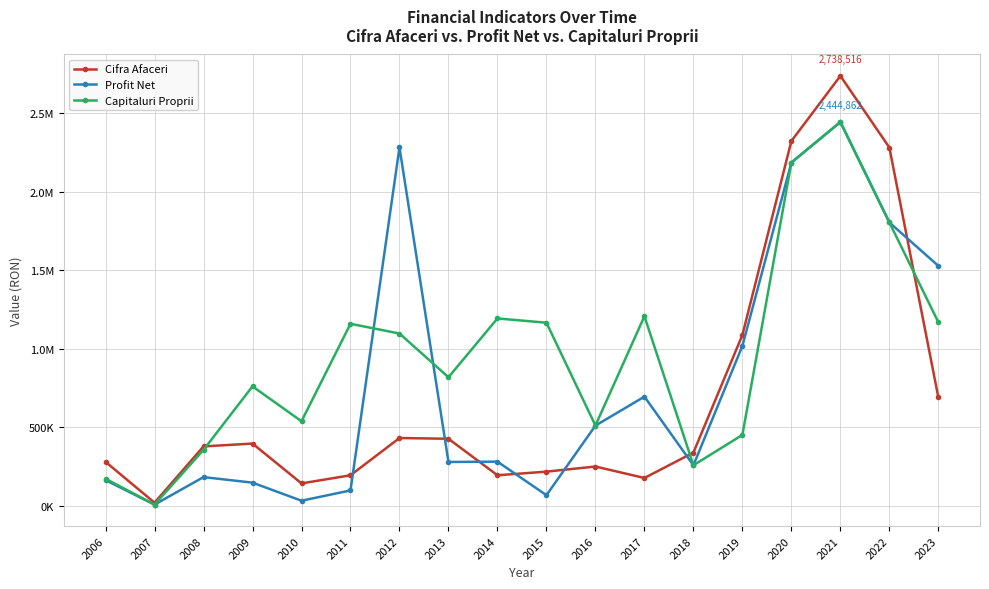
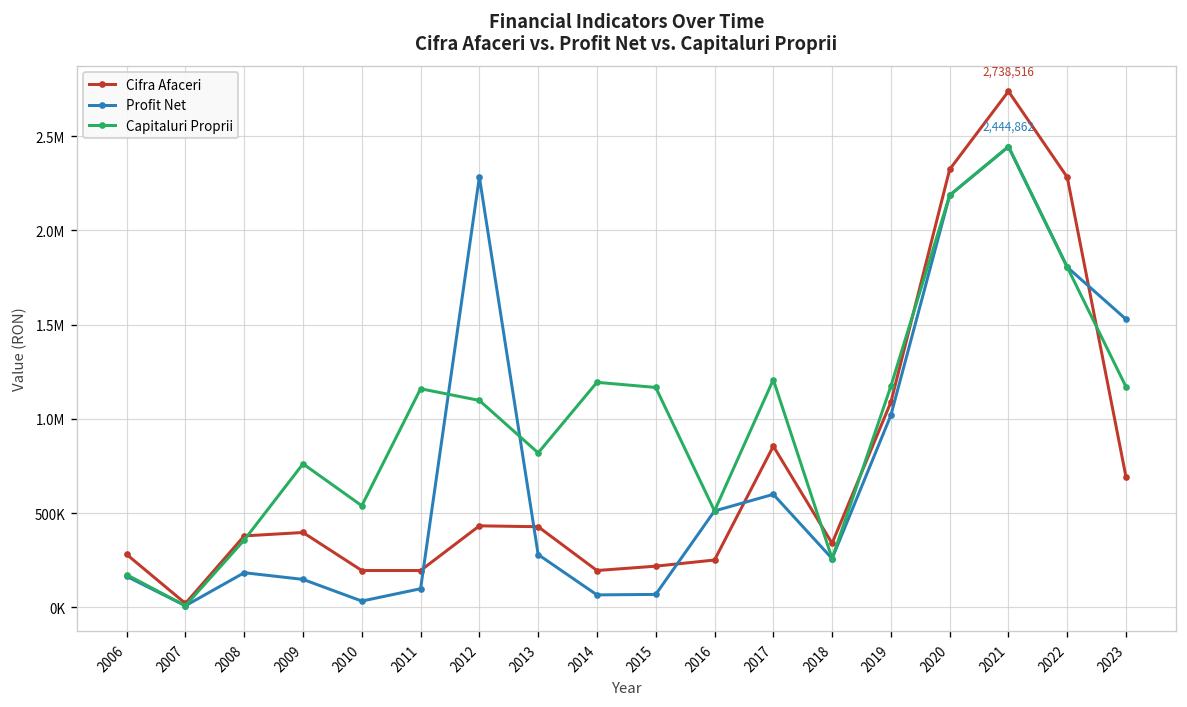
  {
    "Cifra Afaceri": {
      "2006": 280000,
      "2008": 380000,
      "2009": 400000,
-     "2010": 140000,
+     "2010": 200000,
      "2011": 200000,
      "2012": 430000,
      "2013": 430000,
      "2014": 200000,
      "2015": 220000,
      "2016": 250000,
-     "2017": 180000,
+     "2017": 860000,
      "2018": 340000,
      "2019": 1090000,
      "2020": 2320000,
      "2022": 2280000,
      "2023": 690000
    },
    "Profit Net": {
      "2008": 180000,
      "2009": 150000,
      "2010": 30000,
      "2011": 100000,
      "2012": 2280000,
      "2013": 280000,
-     "2014": 280000,
+     "2014": 70000,
      "2015": 70000,
-     "2017": 700000,
+     "2017": 600000,
      "2019": 1020000,
      "2023": 1530000
    },
    "Capitaluri Proprii": {
      "2008": 360000,
      "2009": 760000,
      "2010": 540000,
      "2011": 1160000,
      "2012": 1100000,
      "2013": 820000,
      "2014": 1190000,
      "2015": 1170000,
      "2017": 1210000,
-     "2019": 450000,
+     "2019": 1170000,
      "2023": 1170000
    }
  }
